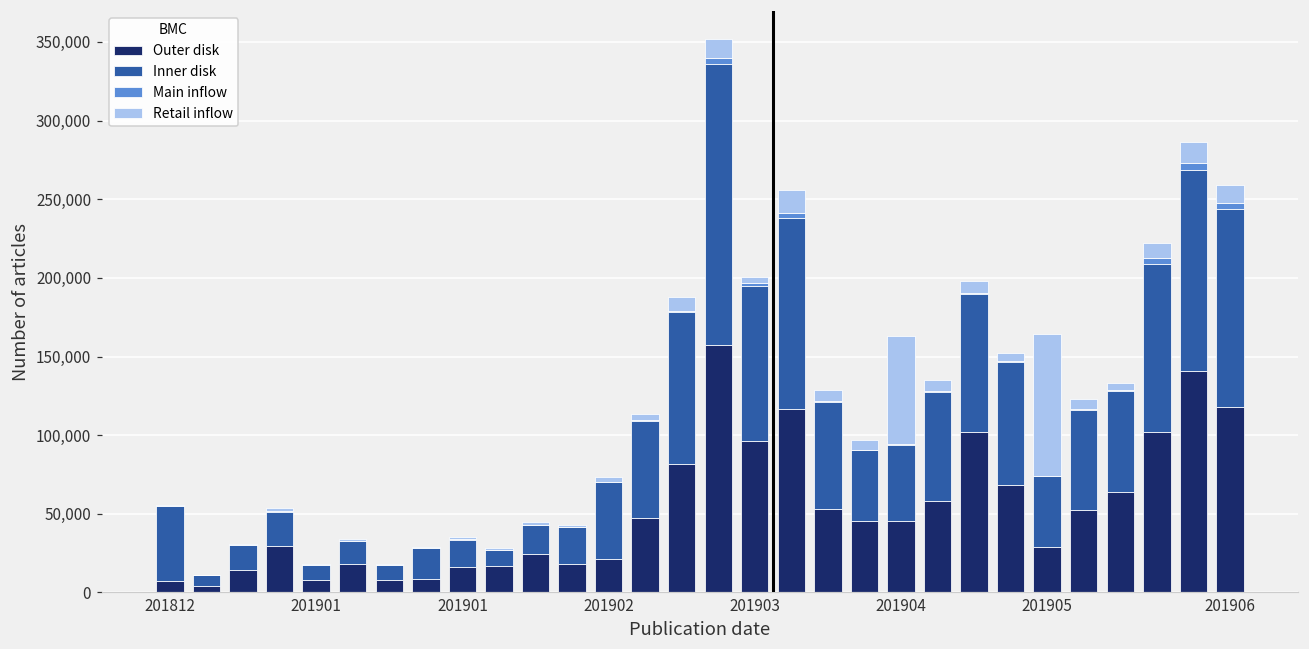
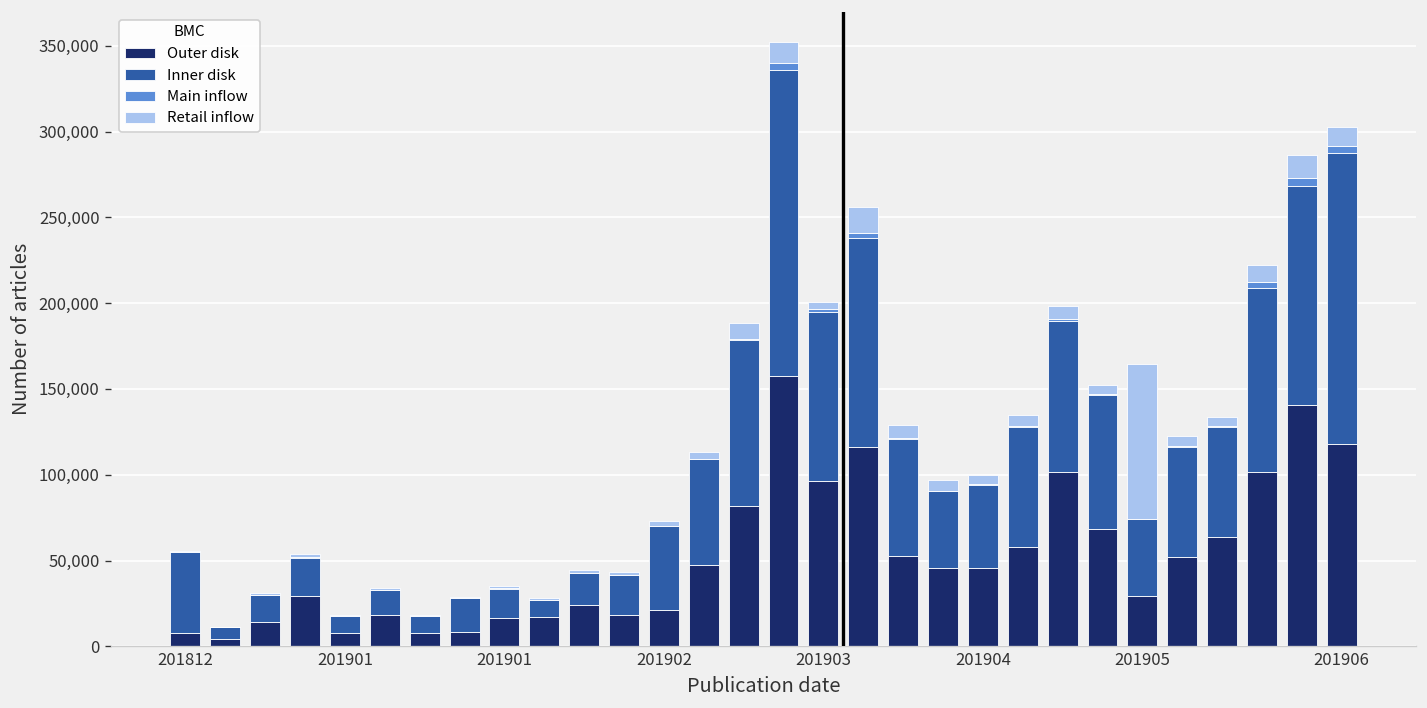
  {
    "Outer disk": {
      "201812": "8,000",
      "201902": "21,000",
      "201903": "97,000",
      "201904": "45,000",
      "201905": "29,000",
      "201906": "118,000"
    },
    "Inner disk": {
      "201812": "47,000",
      "201902": "49,000",
      "201903": "98,000",
      "201904": "49,000",
      "201905": "45,000",
-     "201906": "126,000"
+     "201906": "170,000"
    },
    "Main inflow": {
      "201903": "2,000",
      "201906": "4,000"
    },
    "Retail inflow": {
      "201902": "3,000",
      "201903": "4,000",
-     "201904": "69,000",
+     "201904": "6,000",
      "201905": "90,000",
      "201906": "11,000"
    }
  }
